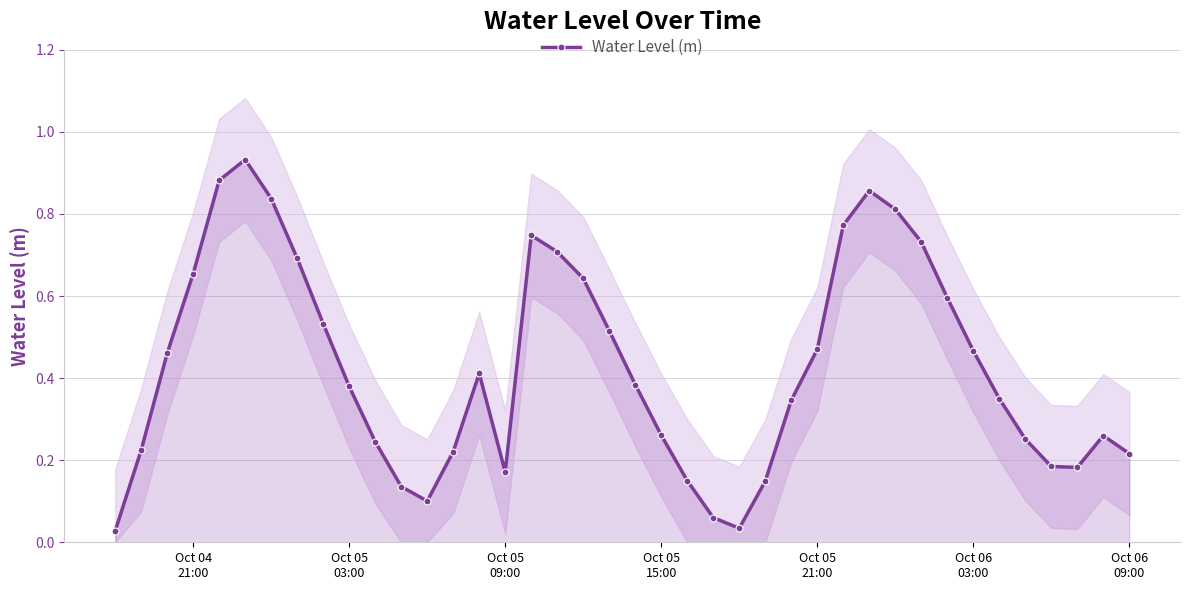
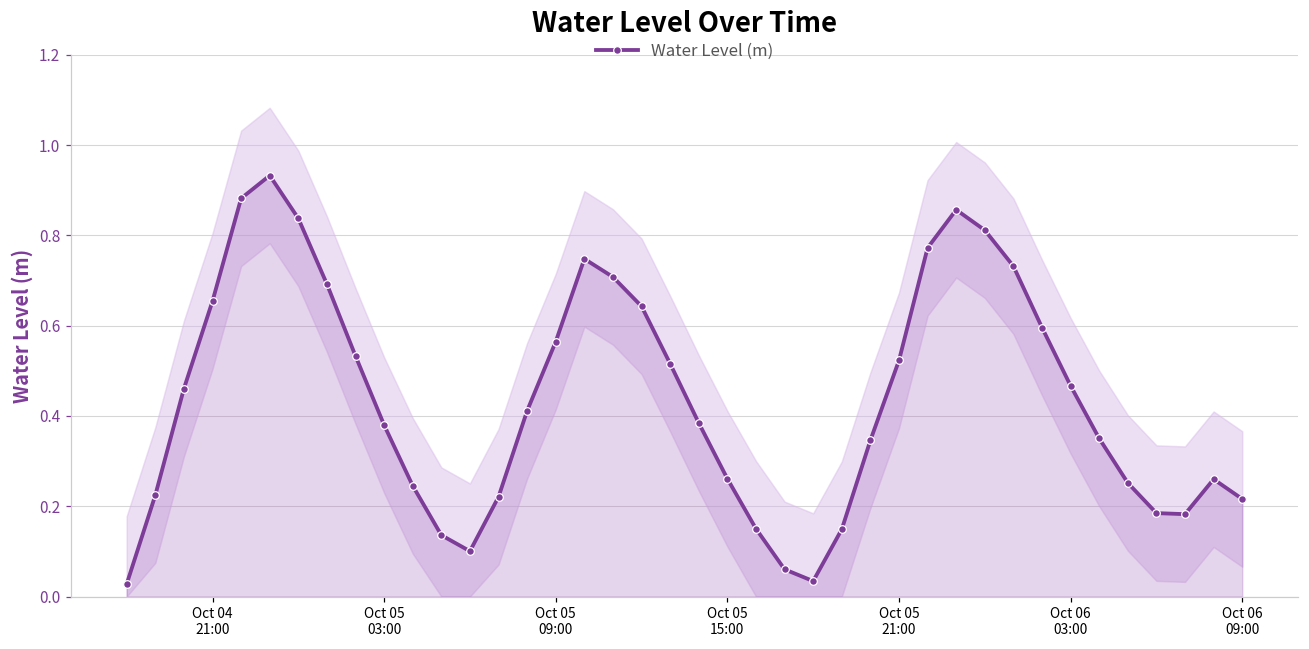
  {
    "Water Level (m)": {
      "Oct 04 21:00": 0.65,
      "Oct 05 03:00": 0.38,
-     "Oct 05 09:00": 0.17,
+     "Oct 05 09:00": 0.56,
      "Oct 05 15:00": 0.26,
-     "Oct 05 21:00": 0.47,
+     "Oct 05 21:00": 0.52,
      "Oct 06 03:00": 0.47,
      "Oct 06 09:00": 0.22
    }
  }
